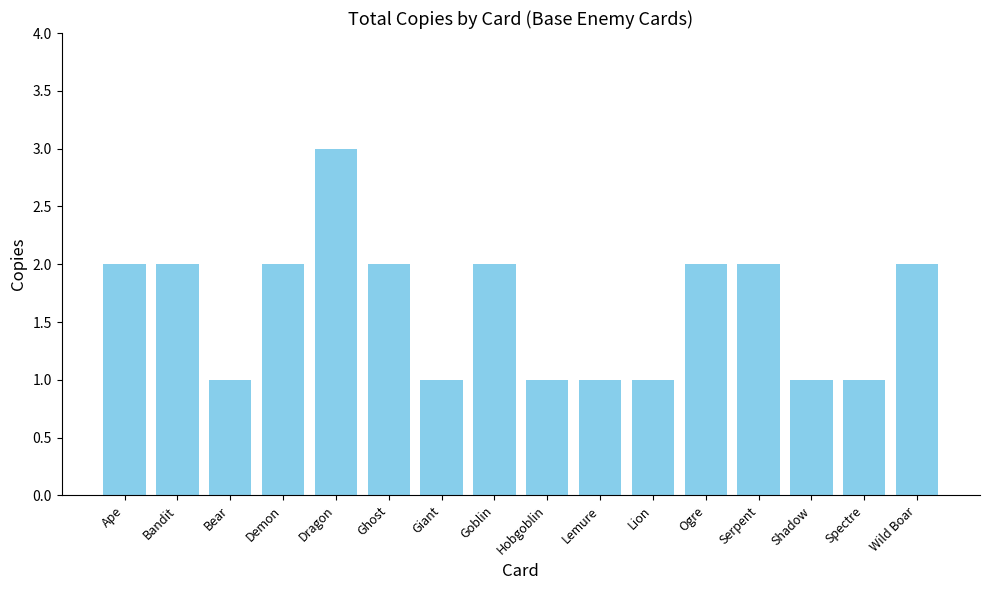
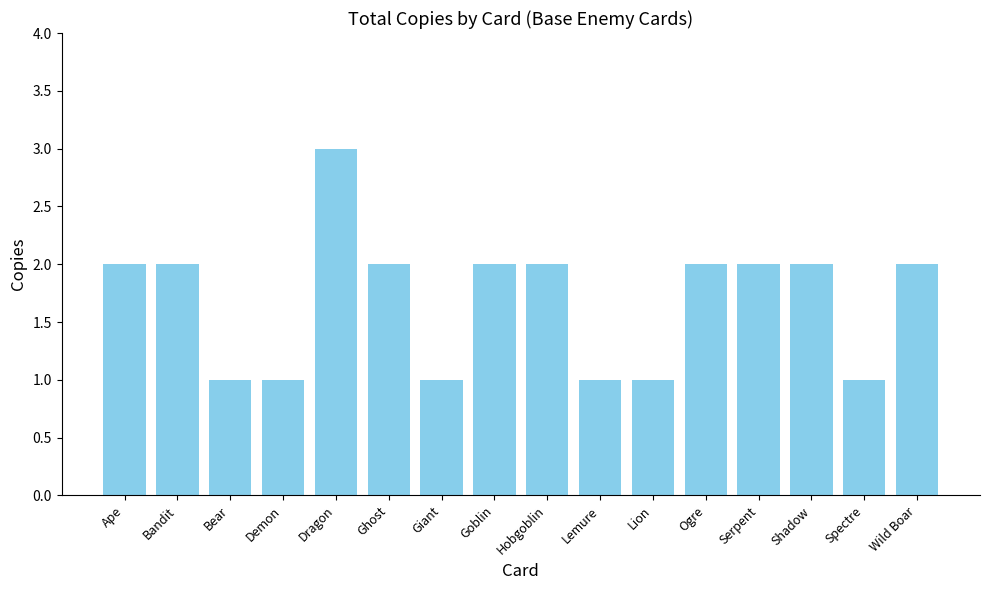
  {
    "Ape": 2,
    "Bandit": 2,
    "Bear": 1,
-   "Demon": 2,
+   "Demon": 1,
    "Dragon": 3,
    "Ghost": 2,
    "Giant": 1,
    "Goblin": 2,
-   "Hobgoblin": 1,
+   "Hobgoblin": 2,
    "Lemure": 1,
    "Lion": 1,
    "Ogre": 2,
    "Serpent": 2,
-   "Shadow": 1,
+   "Shadow": 2,
    "Spectre": 1,
    "Wild Boar": 2
  }
